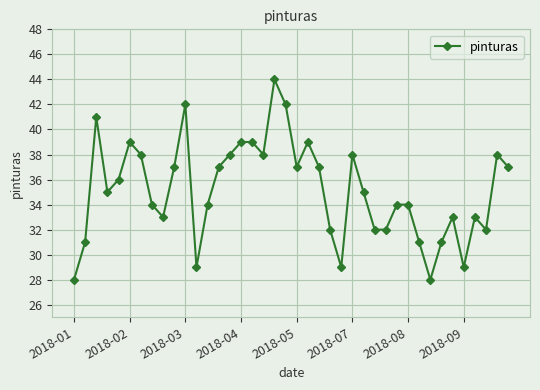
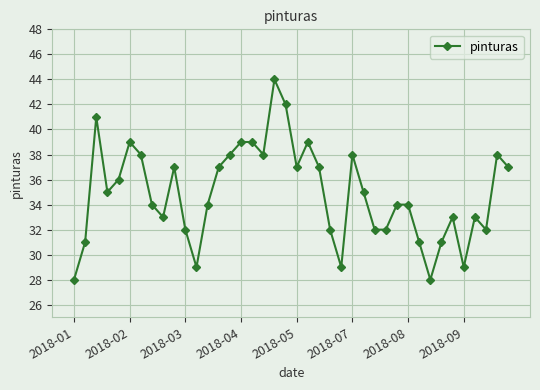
  {
    "2018-01": 28,
    "2018-02": 39,
-   "2018-03": 42,
+   "2018-03": 32,
    "2018-04": 39,
    "2018-05": 37,
    "2018-07": 38,
    "2018-08": 34,
    "2018-09": 29
  }
